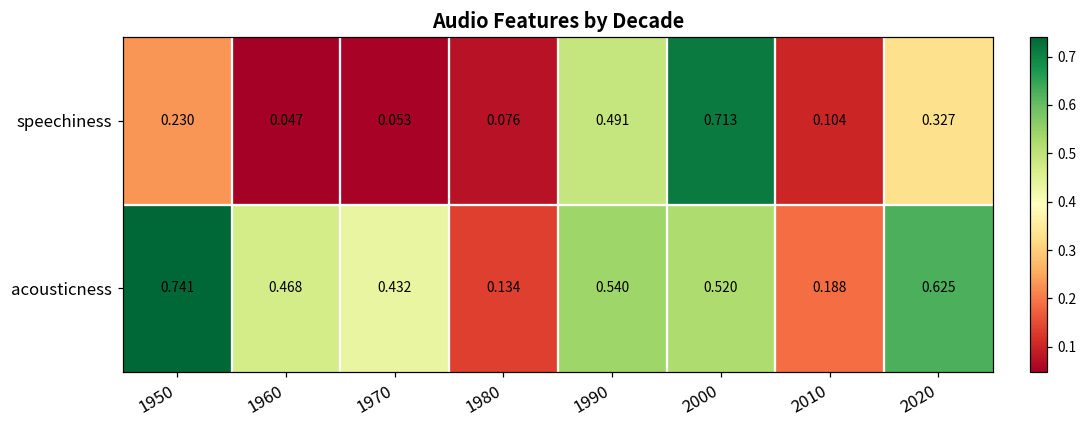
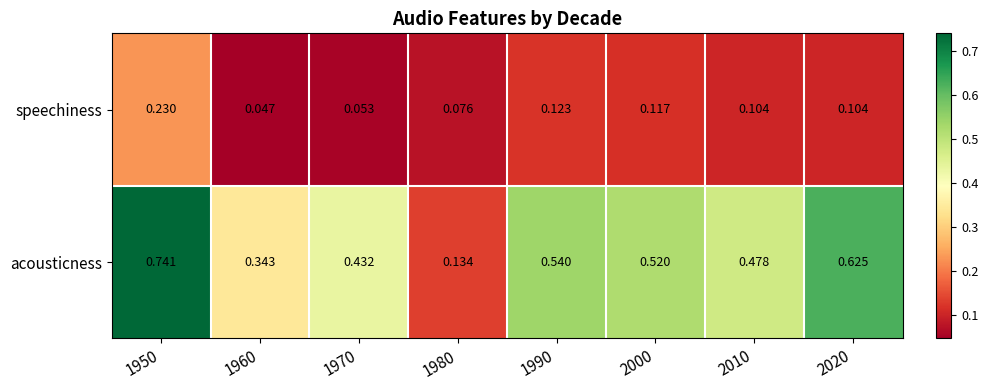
  {
    "speechiness": {
      "1950": 0.230,
      "1960": 0.047,
      "1970": 0.053,
      "1980": 0.076,
-     "1990": 0.491,
-     "2000": 0.713,
+     "1990": 0.123,
+     "2000": 0.117,
      "2010": 0.104,
-     "2020": 0.327
+     "2020": 0.104
    },
    "acousticness": {
      "1950": 0.741,
-     "1960": 0.468,
+     "1960": 0.343,
      "1970": 0.432,
      "1980": 0.134,
      "1990": 0.540,
      "2000": 0.520,
-     "2010": 0.188,
+     "2010": 0.478,
      "2020": 0.625
    }
  }
